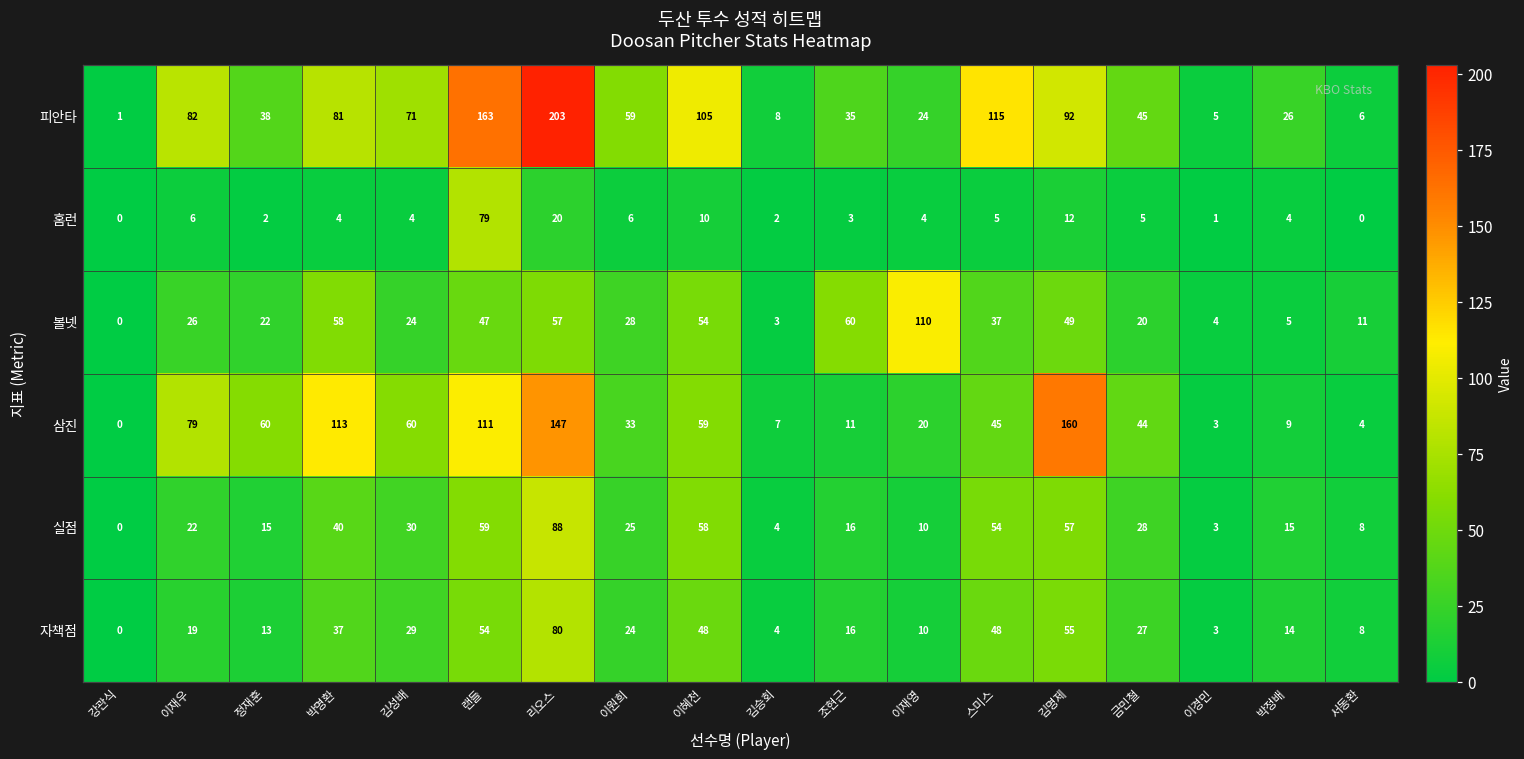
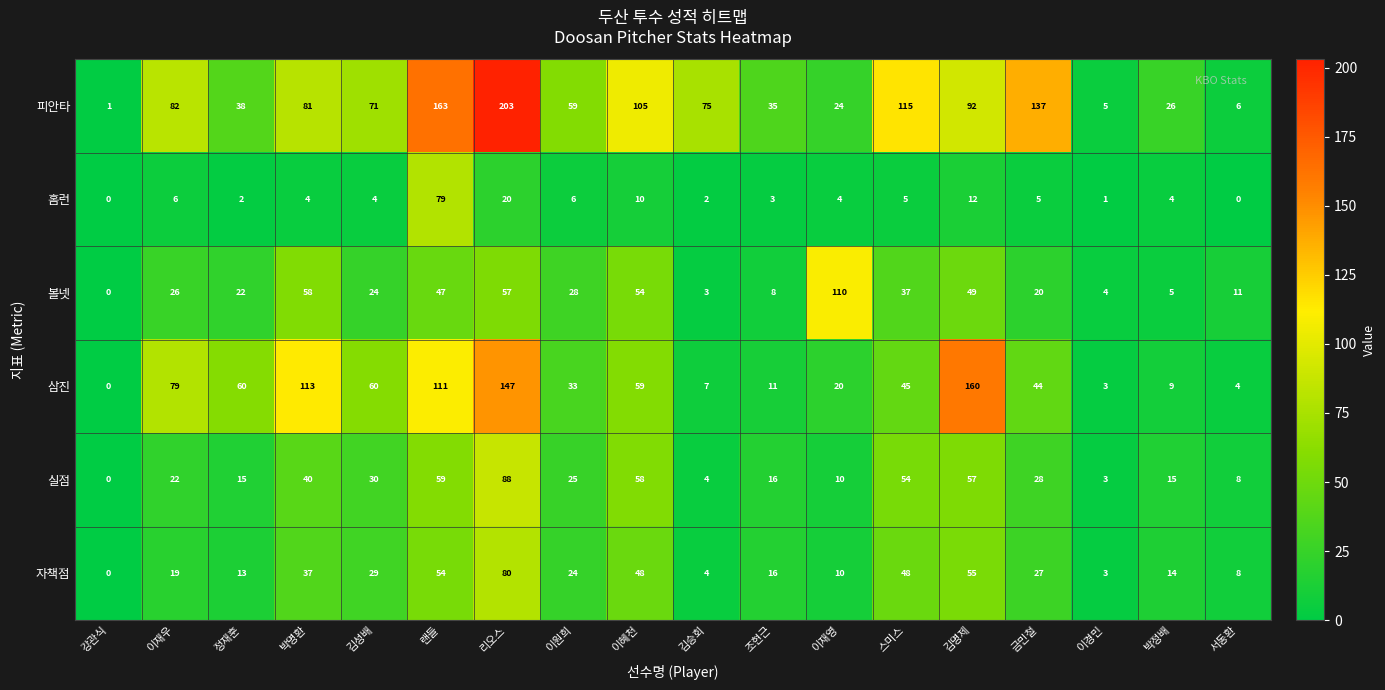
  {
    "피안타": {
      "강관식": 1,
      "이재우": 82,
      "정재훈": 38,
      "박명환": 81,
      "김성배": 71,
      "랜들": 163,
      "리오스": 203,
      "이원희": 59,
      "이혜천": 105,
-     "김승회": 8,
+     "김승회": 75,
      "조현근": 35,
      "이재영": 24,
      "스미스": 115,
      "김명제": 92,
-     "금민철": 45,
+     "금민철": 137,
      "이경민": 5,
      "박정배": 26
    },
    "홈런": {
      "강관식": 0,
      "이재우": 6,
      "정재훈": 2,
      "박명환": 4,
      "김성배": 4,
      "랜들": 79,
      "리오스": 20,
      "이원희": 6,
      "이혜천": 10,
      "김승회": 2,
      "조현근": 3,
      "이재영": 4,
      "스미스": 5,
      "김명제": 12,
      "금민철": 5,
      "이경민": 1,
      "박정배": 4,
      "서동환": 0
    },
    "볼넷": {
      "강관식": 0,
      "이재우": 26,
      "정재훈": 22,
      "박명환": 58,
      "김성배": 24,
      "랜들": 47,
      "리오스": 57,
      "이원희": 28,
      "이혜천": 54,
      "김승회": 3,
-     "조현근": 60,
+     "조현근": 8,
      "이재영": 110,
      "스미스": 37,
      "김명제": 49,
      "금민철": 20,
      "이경민": 4,
      "박정배": 5,
      "서동환": 11
    },
    "삼진": {
      "강관식": 0,
      "이재우": 79,
      "정재훈": 60,
      "박명환": 113,
      "김성배": 60,
      "랜들": 111,
      "리오스": 147,
      "이원희": 33,
      "이혜천": 59,
      "김승회": 7,
      "조현근": 11,
      "이재영": 20,
      "스미스": 45,
      "김명제": 160,
      "금민철": 44,
      "이경민": 3,
      "박정배": 9,
      "서동환": 4
    },
    "실점": {
      "강관식": 0,
      "이재우": 22,
      "정재훈": 15,
      "박명환": 40,
      "김성배": 30,
      "랜들": 59,
      "리오스": 88,
      "이원희": 25,
      "이혜천": 58,
      "김승회": 4,
      "조현근": 16,
      "이재영": 10,
      "스미스": 54,
      "김명제": 57,
      "금민철": 28,
      "이경민": 3,
      "박정배": 15,
      "서동환": 8
    },
    "자책점": {
      "강관식": 0,
      "이재우": 19,
      "정재훈": 13,
      "박명환": 37,
      "김성배": 29,
      "랜들": 54,
      "리오스": 80,
      "이원희": 24,
      "이혜천": 48,
      "김승회": 4,
      "조현근": 16,
      "이재영": 10,
      "스미스": 48,
      "김명제": 55,
      "금민철": 27,
      "이경민": 3,
      "박정배": 14,
      "서동환": 8
    }
  }
